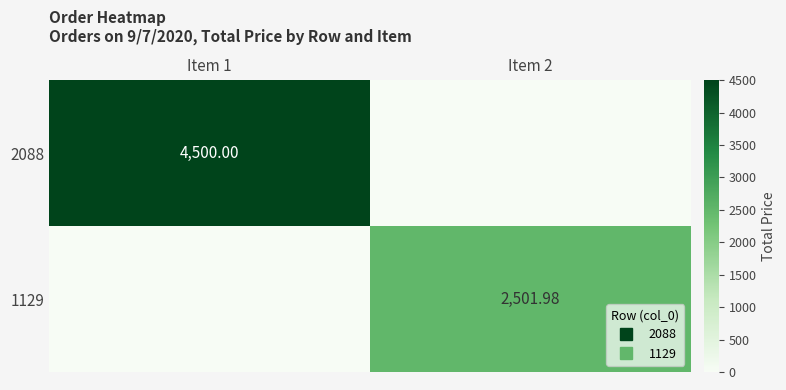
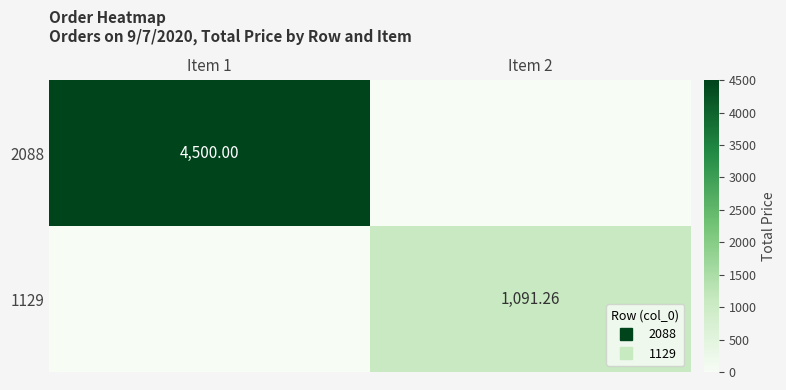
  {
    "2088": {
      "Item 1": "4,500.00"
    },
    "1129": {
-     "Item 2": "2,501.98"
+     "Item 2": "1,091.26"
    }
  }
